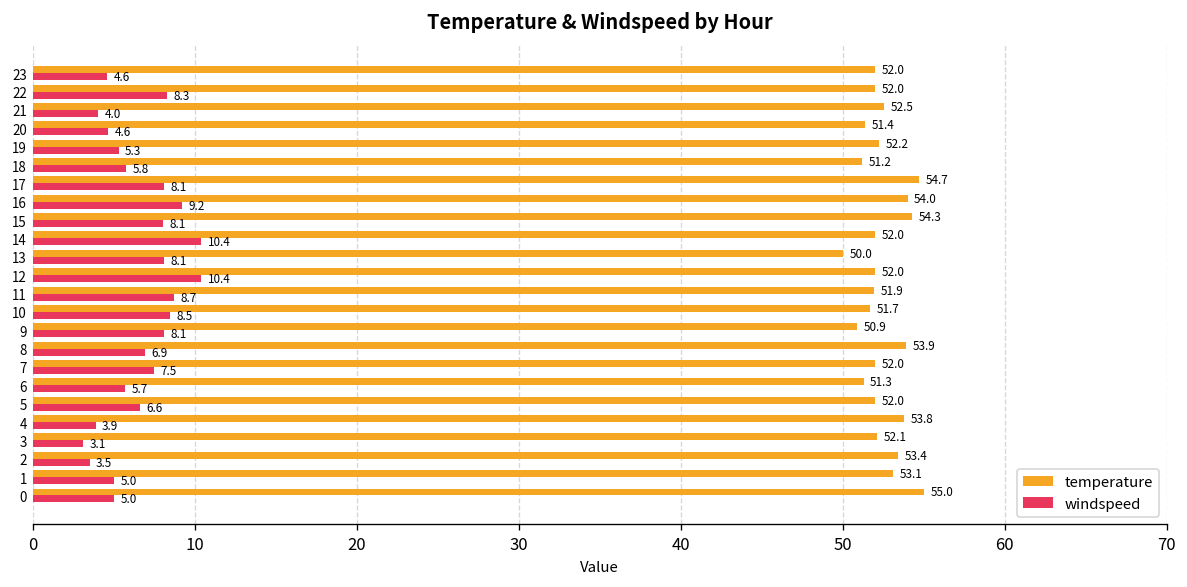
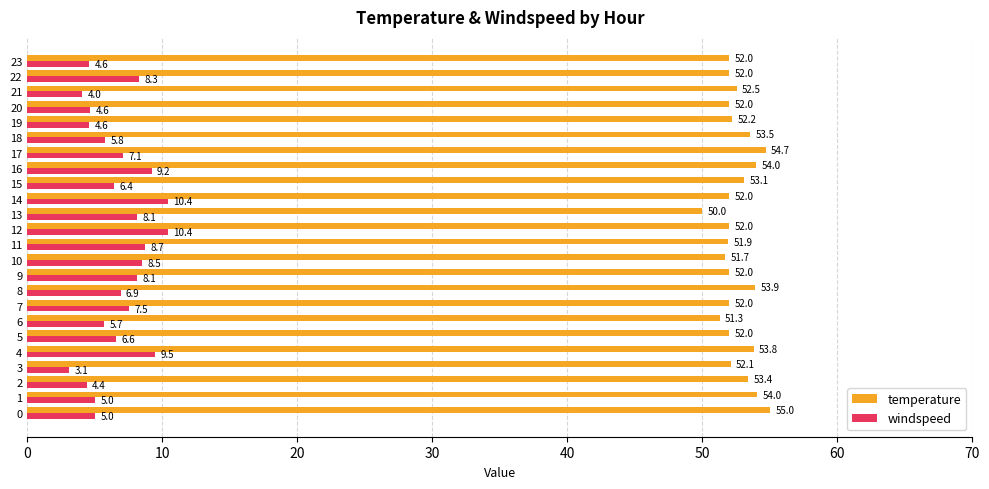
  {
    "temperature": {
      "23": 52.0,
      "22": 52.0,
      "21": 52.5,
-     "20": 51.4,
+     "20": 52.0,
      "19": 52.2,
-     "18": 51.2,
+     "18": 53.5,
      "17": 54.7,
      "16": 54.0,
-     "15": 54.3,
+     "15": 53.1,
      "14": 52.0,
      "13": 50.0,
      "12": 52.0,
      "11": 51.9,
      "10": 51.7,
-     "9": 50.9,
+     "9": 52.0,
      "8": 53.9,
      "7": 52.0,
      "6": 51.3,
      "5": 52.0,
      "4": 53.8,
      "3": 52.1,
      "2": 53.4,
-     "1": 53.1,
+     "1": 54.0,
      "0": 55.0
    },
    "windspeed": {
      "23": 4.6,
      "22": 8.3,
      "21": 4.0,
      "20": 4.6,
-     "19": 5.3,
+     "19": 4.6,
      "18": 5.8,
-     "17": 8.1,
+     "17": 7.1,
      "16": 9.2,
-     "15": 8.1,
+     "15": 6.4,
      "14": 10.4,
      "13": 8.1,
      "12": 10.4,
      "11": 8.7,
      "10": 8.5,
      "9": 8.1,
      "8": 6.9,
      "7": 7.5,
      "6": 5.7,
      "5": 6.6,
-     "4": 3.9,
+     "4": 9.5,
      "3": 3.1,
-     "2": 3.5,
+     "2": 4.4,
      "1": 5.0,
      "0": 5.0
    }
  }
